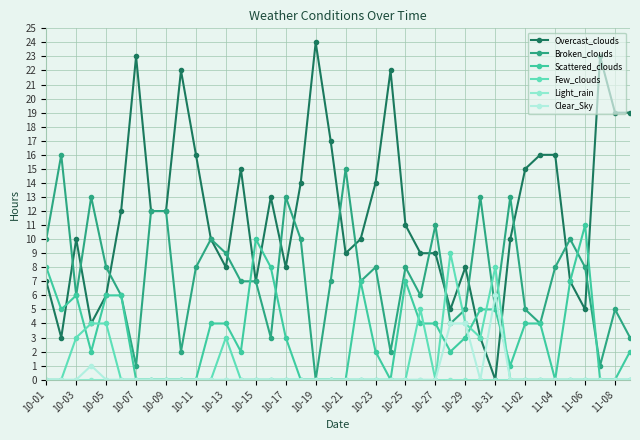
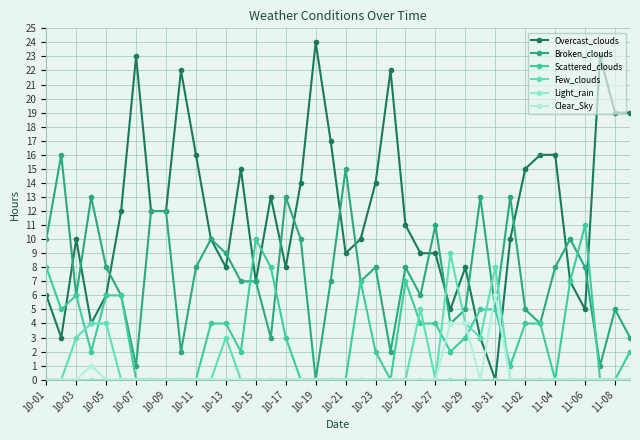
  {
    "Overcast_clouds": {
-     "10-01": 7,
+     "10-01": 6,
      "10-03": 10,
      "10-07": 23,
      "10-11": 16,
      "10-13": 8,
      "10-17": 8,
      "10-19": 24,
      "10-21": 9,
      "10-23": 14,
      "10-25": 11,
      "10-27": 9,
      "10-29": 8,
      "11-02": 15,
      "11-04": 16,
      "11-06": 5
    }
  }
